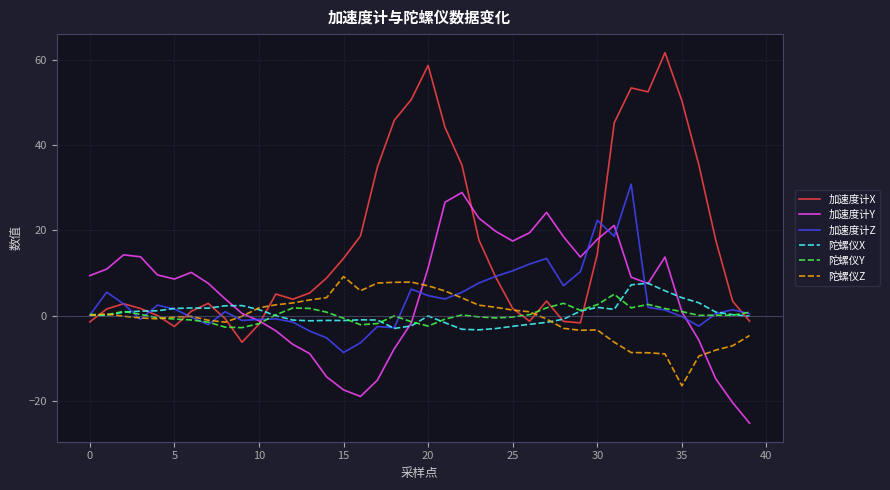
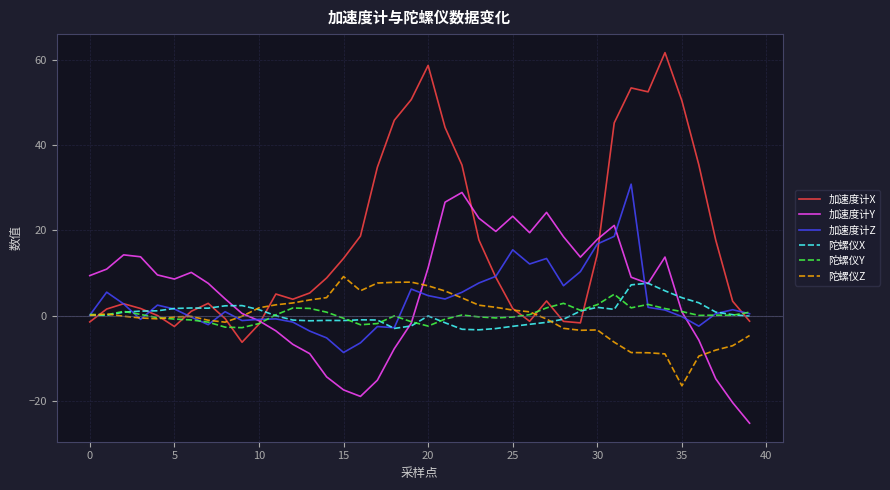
  {
    "加速度计X": {
      "0": -2,
      "5": -3,
      "15": 13,
      "20": 59,
      "30": 14,
      "35": 50
    },
    "加速度计Y": {
      "0": 9,
      "5": 9,
      "15": -17,
      "20": 11,
-     "25": 17,
+     "25": 23,
      "30": 18
    },
    "加速度计Z": {
      "15": -9,
      "20": 5,
-     "25": 10,
-     "30": 22,
+     "25": 15,
+     "30": 17,
      "35": 0
    },
    "陀螺仪X": {
      "20": 0,
      "25": -3,
      "30": 2,
      "35": 4
    },
    "陀螺仪Y": {
      "20": -2,
      "25": 0,
      "30": 3
    },
    "陀螺仪Z": {
      "15": 9,
      "20": 7,
      "30": -3,
      "35": -16
    }
  }
